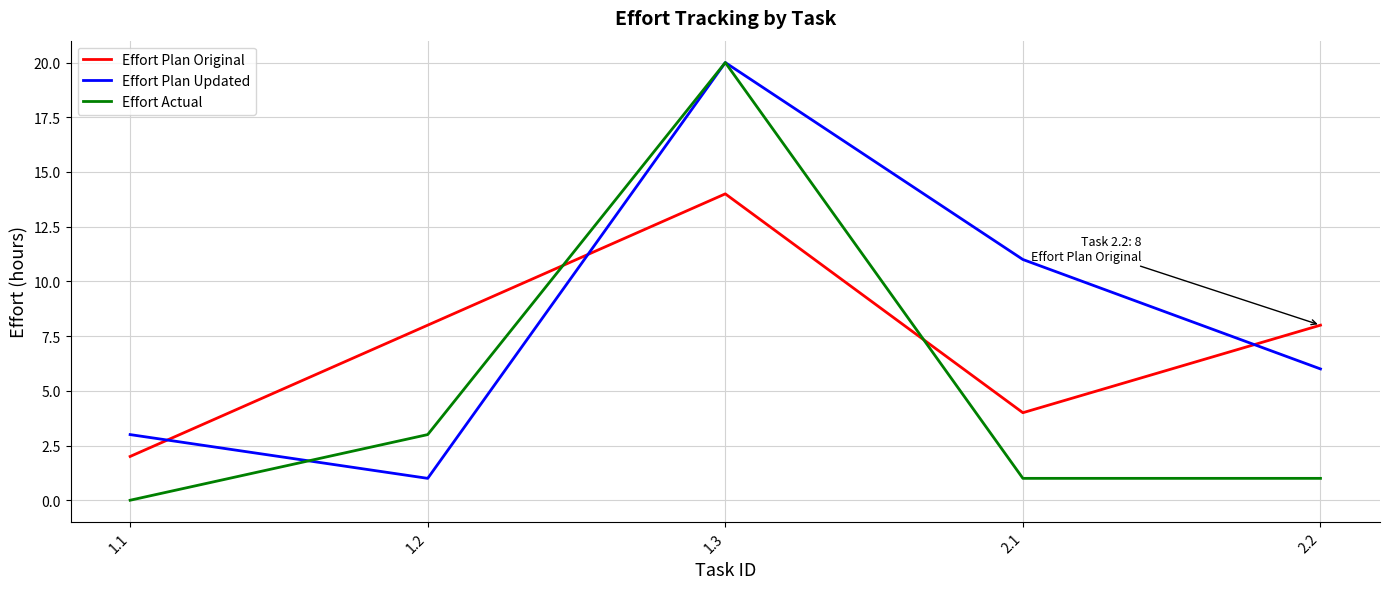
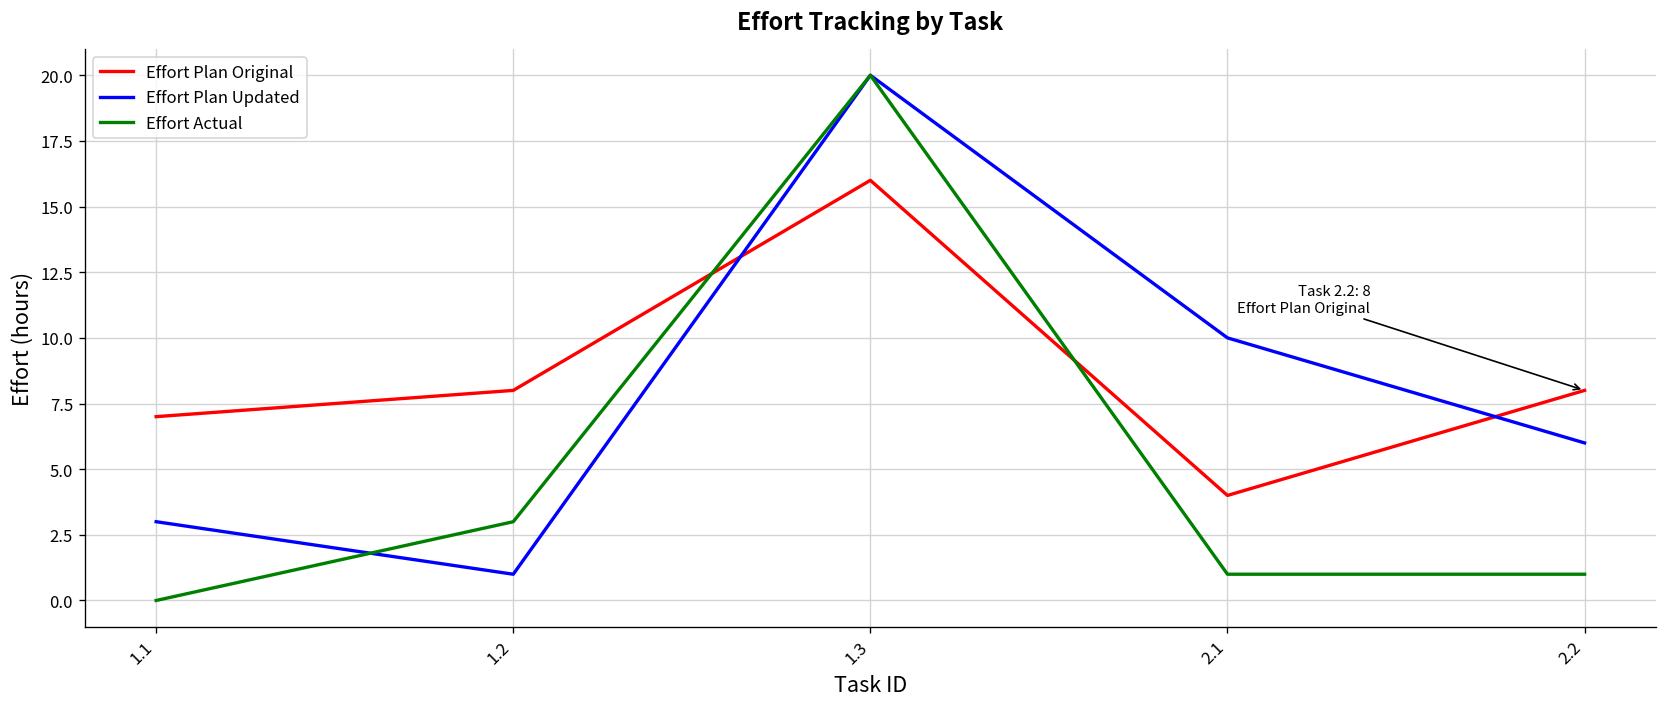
  {
    "Effort Plan Original": {
-     "1.1": 2,
+     "1.1": 7,
      "1.2": 8,
-     "1.3": 14,
+     "1.3": 16,
      "2.1": 4
    },
    "Effort Plan Updated": {
      "1.1": 3,
      "1.2": 1,
-     "2.1": 11,
+     "2.1": 10,
      "2.2": 6
    },
    "Effort Actual": {
      "1.1": 0,
      "1.2": 3,
      "2.1": 1,
      "2.2": 1
    }
  }
